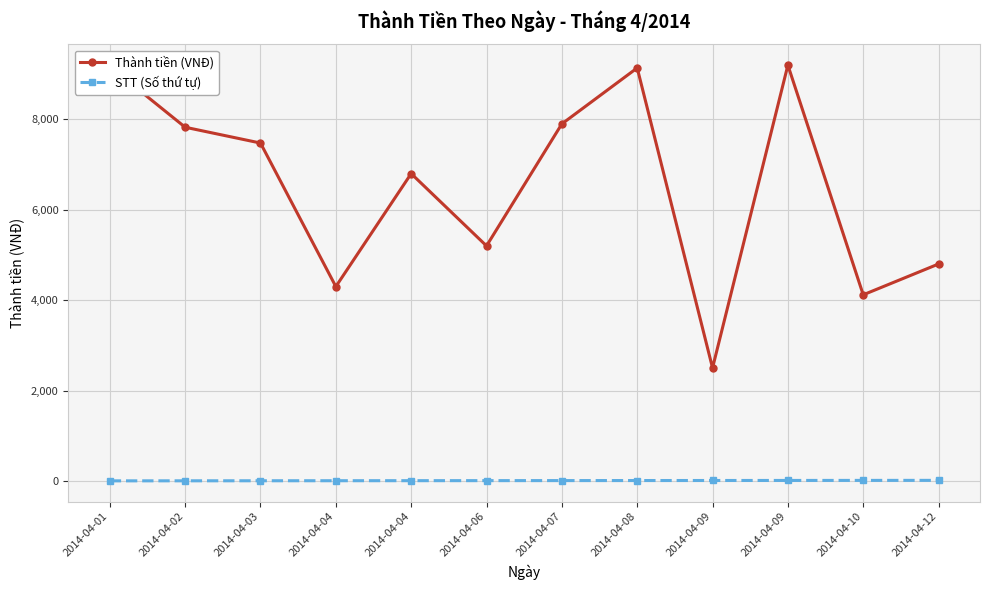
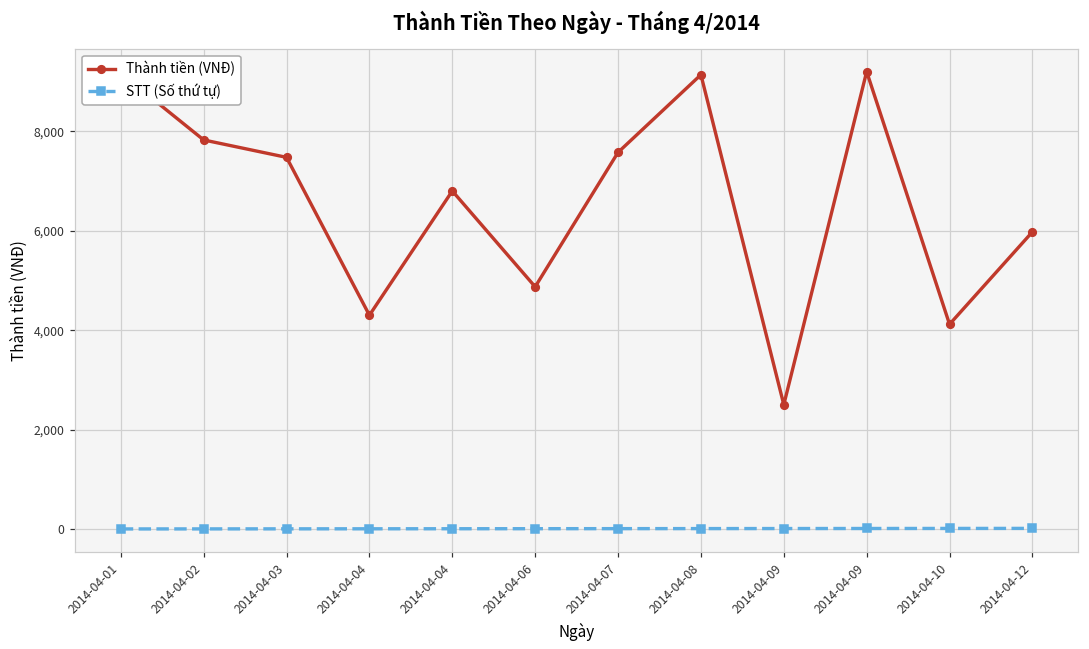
  {
    "Thành tiền (VNĐ)": {
      "2014-04-02": "7,800",
      "2014-04-03": "7,500",
-     "2014-04-06": "5,200",
-     "2014-04-07": "7,900",
+     "2014-04-06": "4,900",
+     "2014-04-07": "7,600",
      "2014-04-08": "9,100",
      "2014-04-10": "4,100",
-     "2014-04-12": "4,800"
+     "2014-04-12": "6,000"
    },
    "STT (Số thứ tự)": {
      "2014-04-01": "0",
      "2014-04-02": "0",
      "2014-04-03": "0",
      "2014-04-06": "0",
      "2014-04-07": "0",
      "2014-04-08": "0",
      "2014-04-10": "0",
      "2014-04-12": "0"
    }
  }
